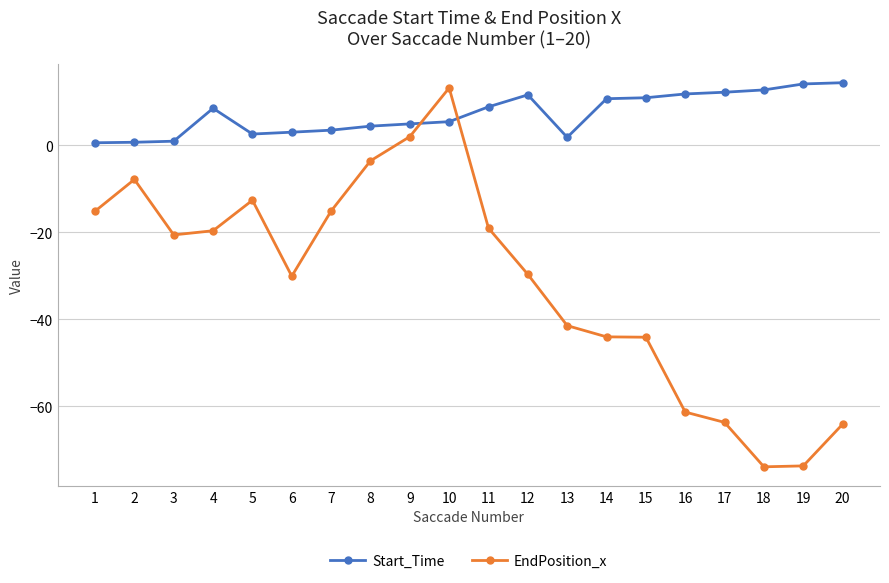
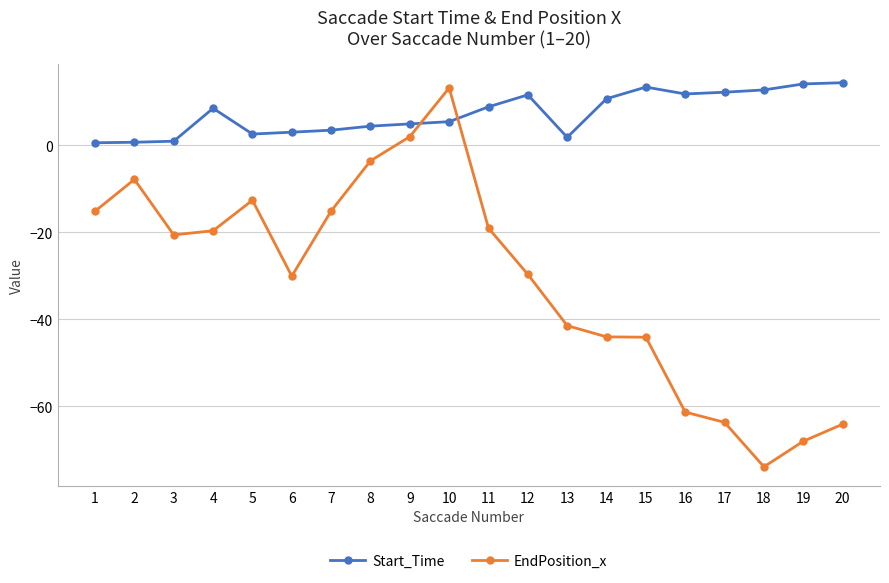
  {
    "Start_Time": {
      "1": 1,
      "2": 1,
      "3": 1,
      "4": 8,
      "5": 3,
      "6": 3,
      "7": 3,
      "8": 4,
      "9": 5,
      "10": 5,
      "11": 9,
      "12": 12,
      "13": 2,
      "14": 11,
-     "15": 11,
+     "15": 13,
      "16": 12,
      "17": 12,
      "18": 13,
      "19": 14,
      "20": 14
    },
    "EndPosition_x": {
      "1": -15,
      "2": -8,
      "3": -21,
      "4": -20,
      "5": -13,
      "6": -30,
      "7": -15,
      "8": -4,
      "9": 2,
      "10": 13,
      "11": -19,
      "12": -30,
      "13": -41,
      "14": -44,
      "15": -44,
      "16": -61,
      "17": -64,
      "18": -74,
-     "19": -74,
+     "19": -68,
      "20": -64
    }
  }
